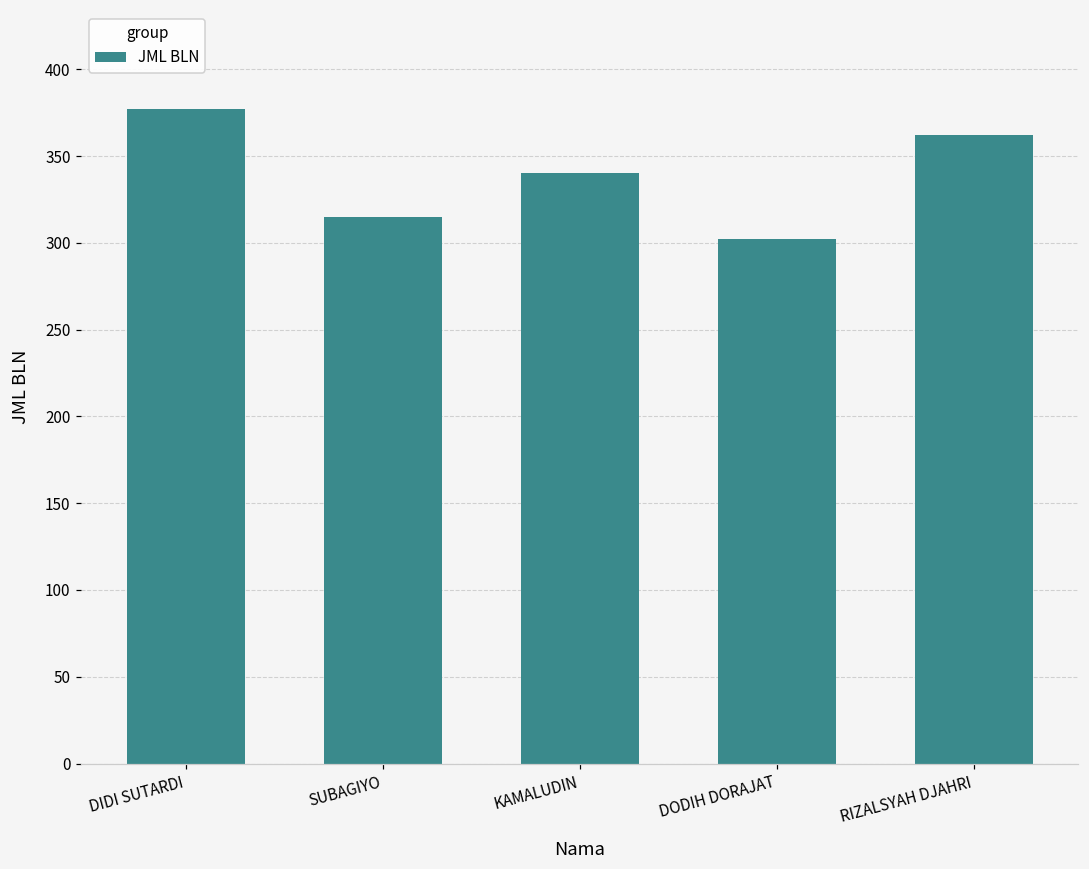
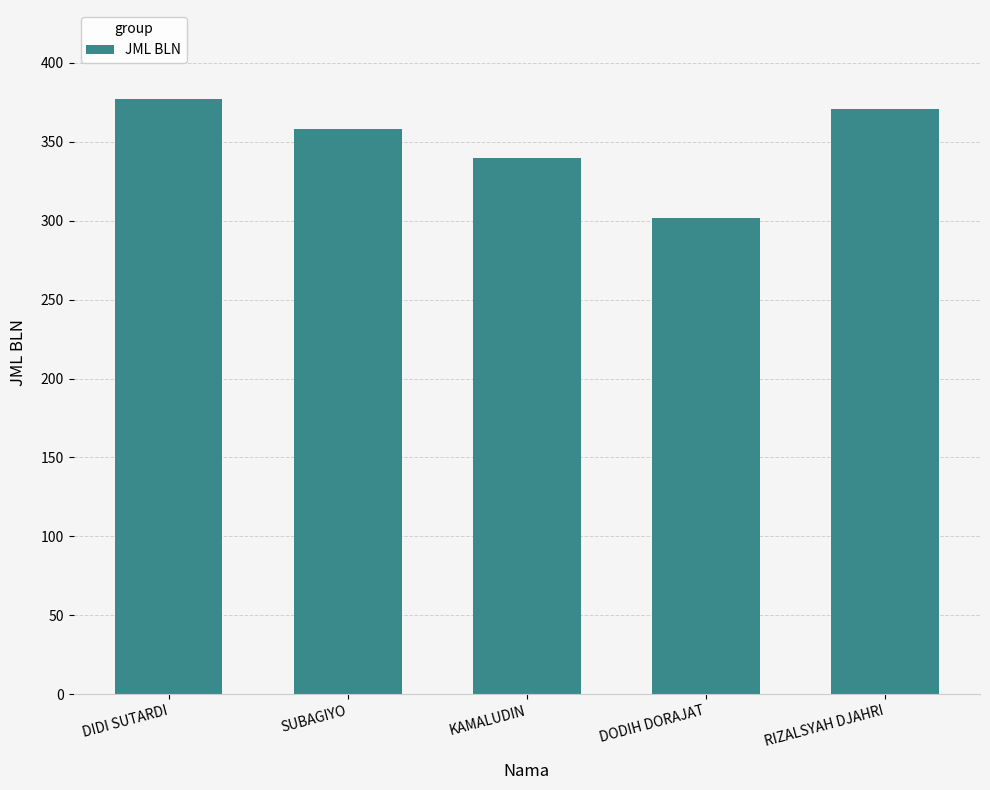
  {
    "DIDI SUTARDI": 377,
-   "SUBAGIYO": 315,
+   "SUBAGIYO": 358,
    "KAMALUDIN": 340,
    "DODIH DORAJAT": 302,
-   "RIZALSYAH DJAHRI": 362
+   "RIZALSYAH DJAHRI": 371
  }
